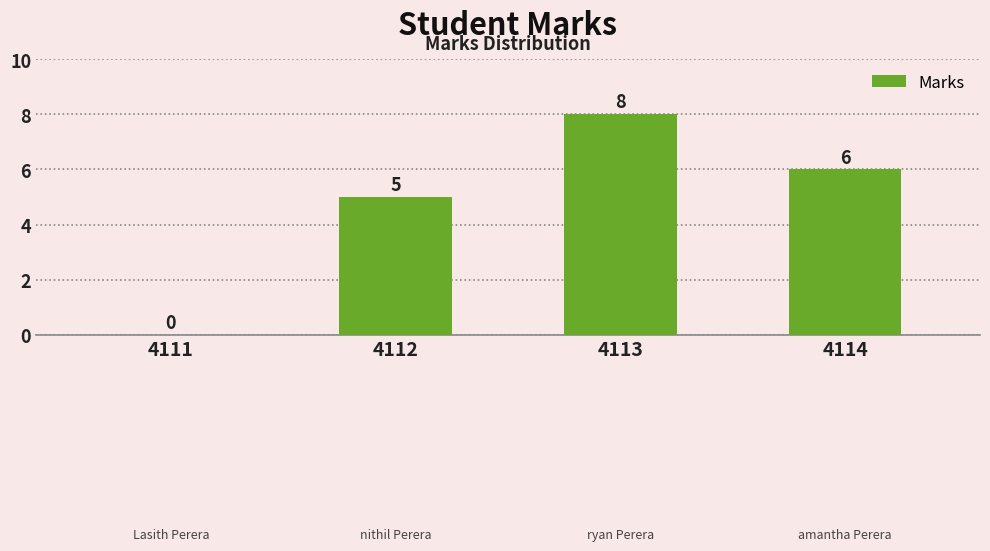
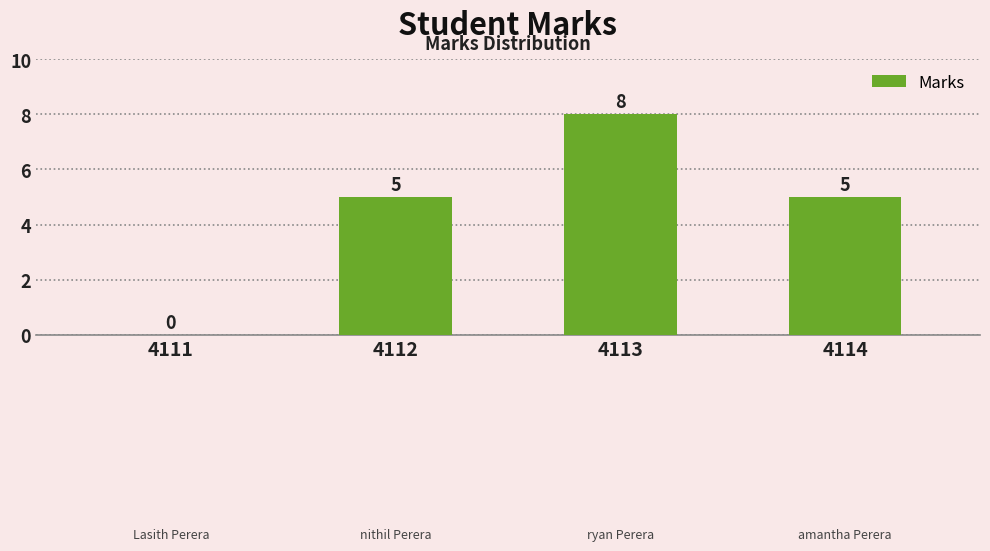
  {
    "4111": 0,
    "4112": 5,
    "4113": 8,
-   "4114": 6
+   "4114": 5
  }
